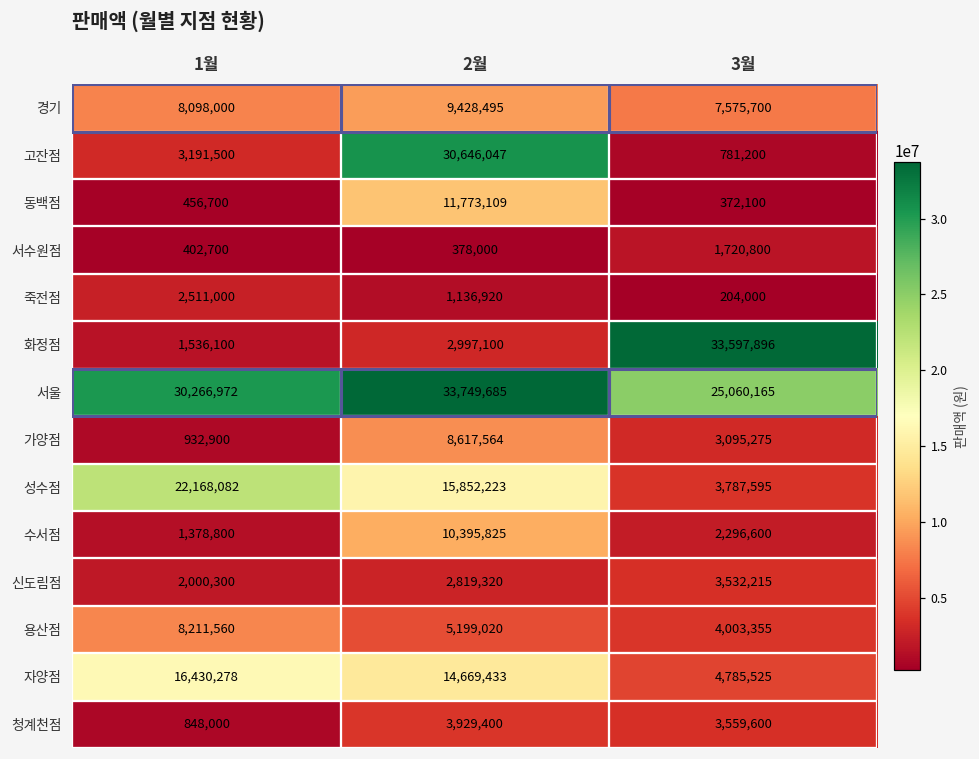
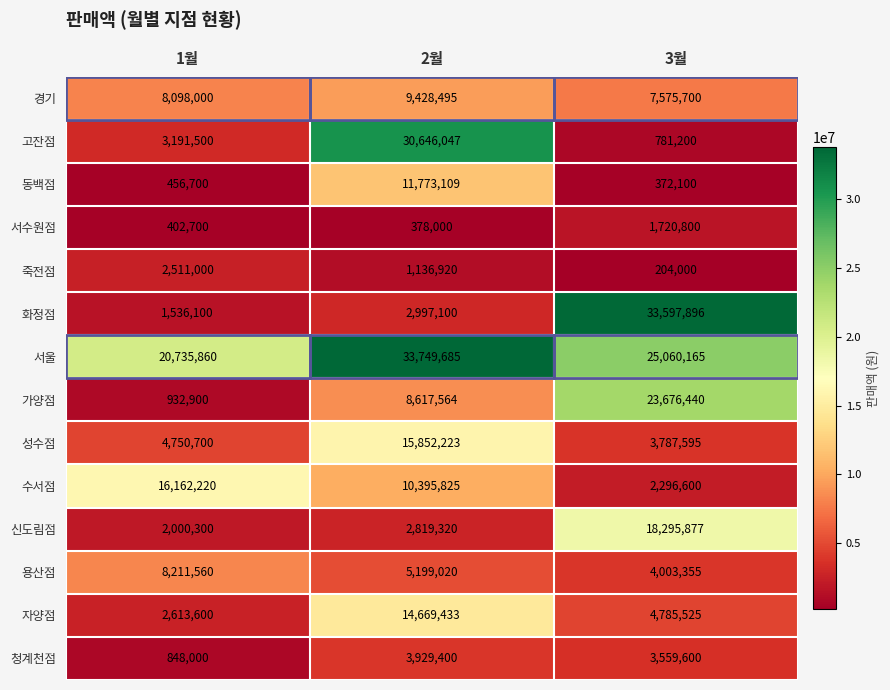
  {
    "경기": {
      "1월": "8,098,000",
      "2월": "9,428,495",
      "3월": "7,575,700"
    },
    "고잔점": {
      "1월": "3,191,500",
      "2월": "30,646,047",
      "3월": "781,200"
    },
    "동백점": {
      "1월": "456,700",
      "2월": "11,773,109",
      "3월": "372,100"
    },
    "서수원점": {
      "1월": "402,700",
      "2월": "378,000",
      "3월": "1,720,800"
    },
    "죽전점": {
      "1월": "2,511,000",
      "2월": "1,136,920",
      "3월": "204,000"
    },
    "화정점": {
      "1월": "1,536,100",
      "2월": "2,997,100",
      "3월": "33,597,896"
    },
    "서울": {
-     "1월": "30,266,972",
+     "1월": "20,735,860",
      "2월": "33,749,685",
      "3월": "25,060,165"
    },
    "가양점": {
      "1월": "932,900",
      "2월": "8,617,564",
-     "3월": "3,095,275"
+     "3월": "23,676,440"
    },
    "성수점": {
-     "1월": "22,168,082",
+     "1월": "4,750,700",
      "2월": "15,852,223",
      "3월": "3,787,595"
    },
    "수서점": {
-     "1월": "1,378,800",
+     "1월": "16,162,220",
      "2월": "10,395,825",
      "3월": "2,296,600"
    },
    "신도림점": {
      "1월": "2,000,300",
      "2월": "2,819,320",
-     "3월": "3,532,215"
+     "3월": "18,295,877"
    },
    "용산점": {
      "1월": "8,211,560",
      "2월": "5,199,020",
      "3월": "4,003,355"
    },
    "자양점": {
-     "1월": "16,430,278",
+     "1월": "2,613,600",
      "2월": "14,669,433",
      "3월": "4,785,525"
    },
    "청계천점": {
      "1월": "848,000",
      "2월": "3,929,400",
      "3월": "3,559,600"
    }
  }
